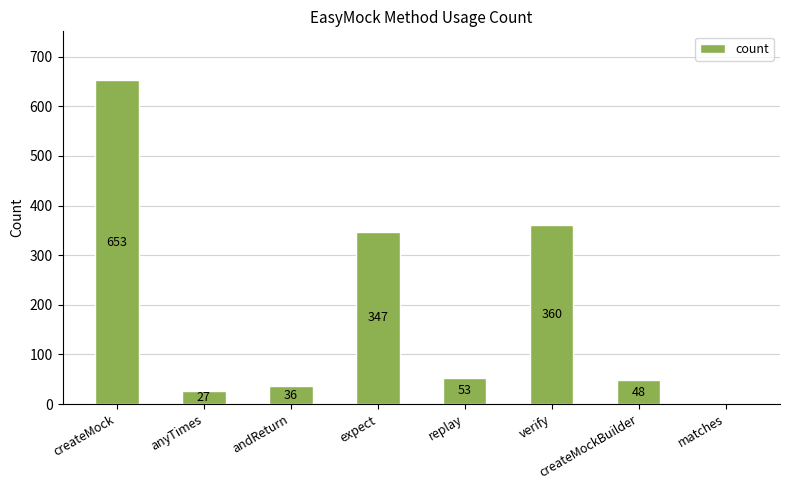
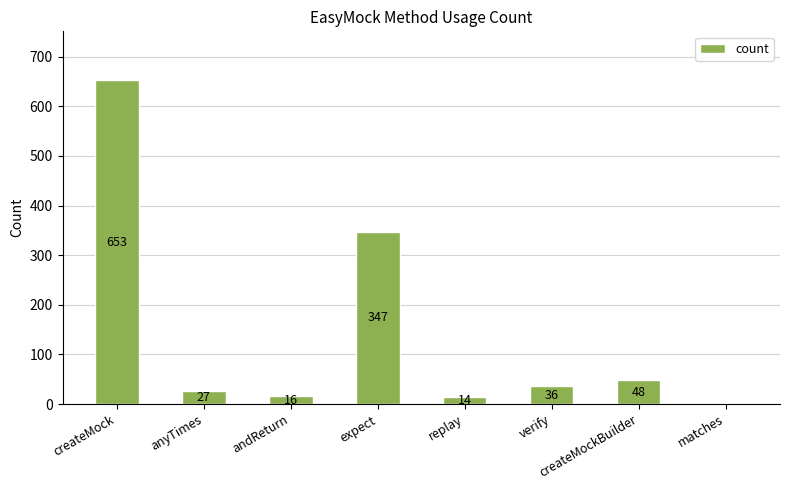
  {
    "createMock": 653,
    "anyTimes": 27,
-   "andReturn": 36,
+   "andReturn": 16,
    "expect": 347,
-   "replay": 53,
-   "verify": 360,
+   "replay": 14,
+   "verify": 36,
    "createMockBuilder": 48
  }
